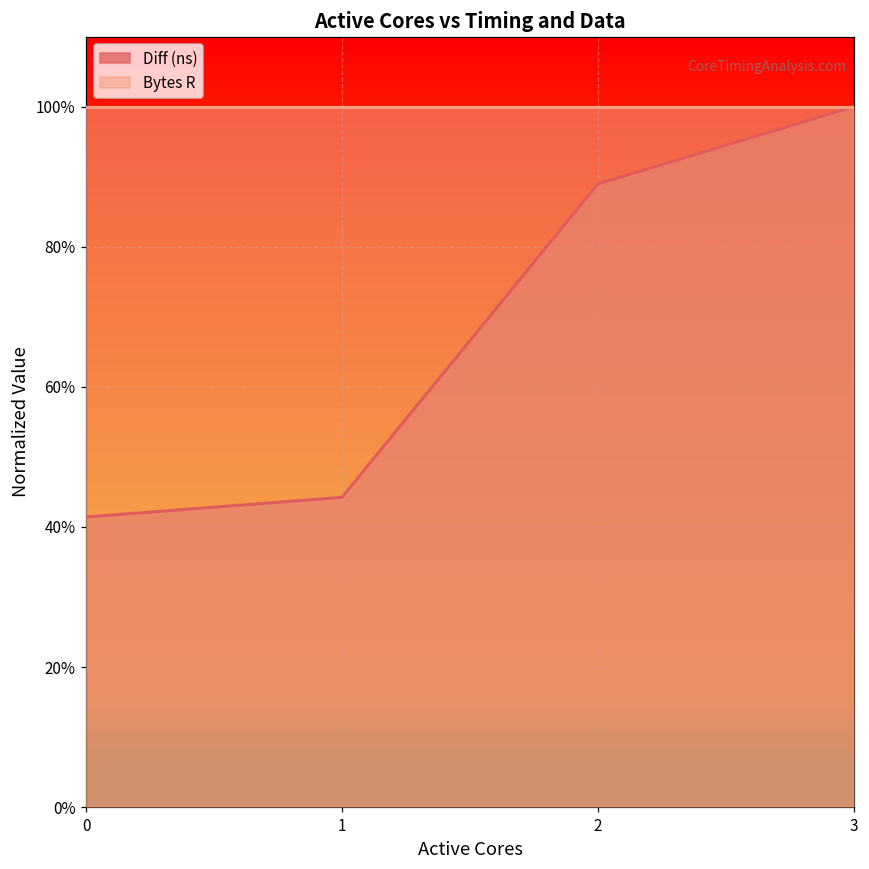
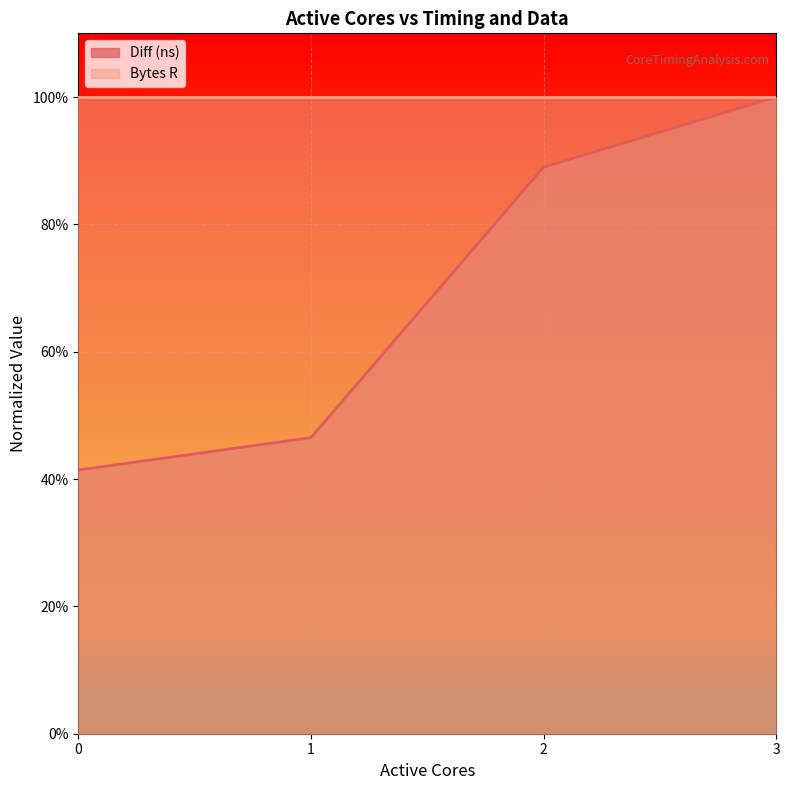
  {
    "Diff (ns)": {
      "0": "41%",
-     "1": "44%",
+     "1": "46%",
      "2": "89%"
    },
    "Bytes R": {
      "0": "100%",
      "1": "100%",
      "2": "100%"
    }
  }
